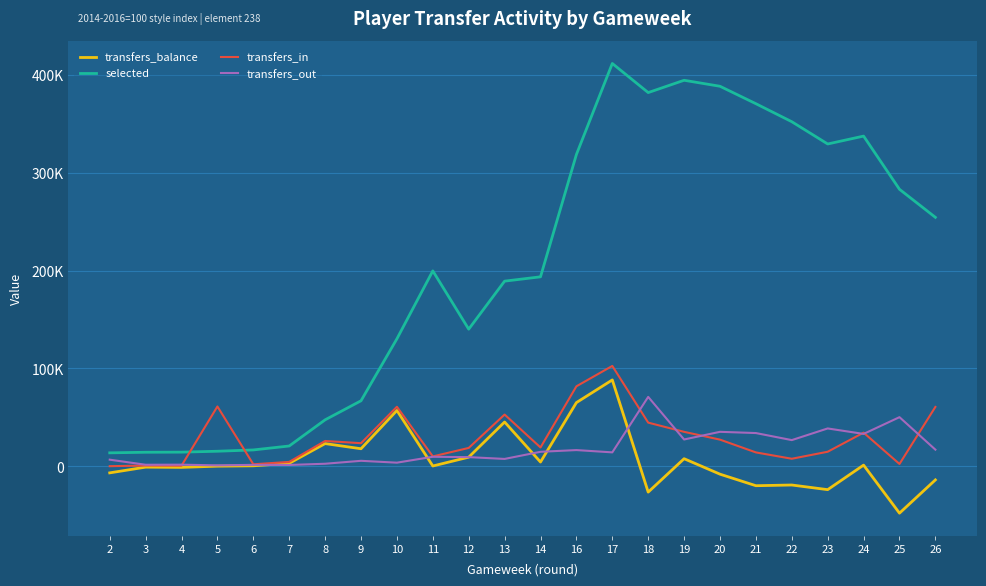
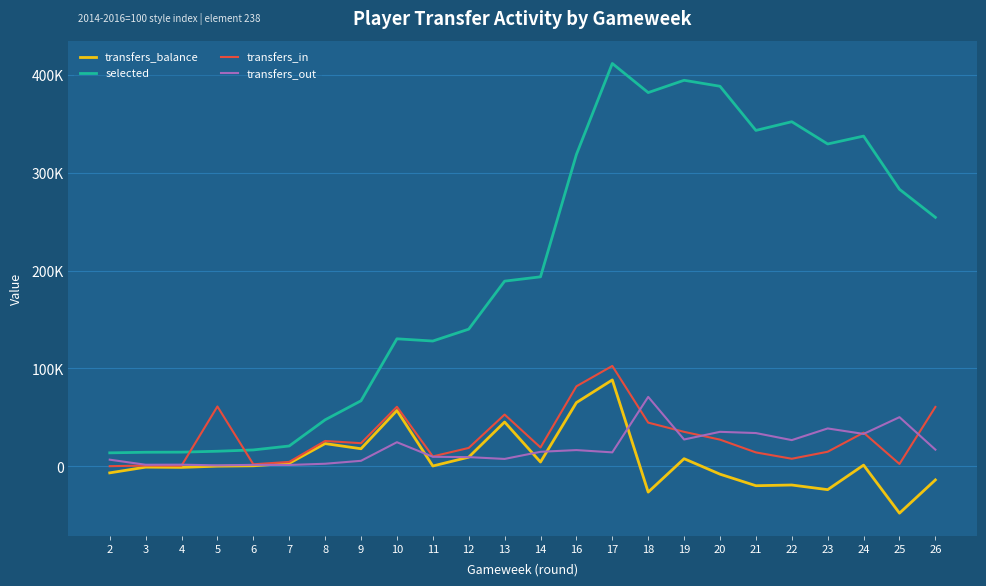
  {
    "transfers_balance": {
      "2": -10000,
      "8": 20000,
      "9": 20000,
      "10": 60000,
      "11": 0,
      "13": 50000,
      "14": 0,
      "16": 70000,
      "17": 90000,
      "18": -30000,
      "19": 10000,
      "20": -10000,
      "21": -20000,
      "22": -20000,
      "23": -20000,
      "24": 0,
      "25": -50000,
      "26": -10000
    },
    "selected": {
      "2": 10000,
      "3": 10000,
      "4": 10000,
      "5": 20000,
      "6": 20000,
      "7": 20000,
      "8": 50000,
      "9": 70000,
      "10": 130000,
-     "11": 200000,
+     "11": 130000,
      "12": 140000,
      "13": 190000,
      "14": 190000,
      "16": 320000,
      "17": 410000,
      "18": 380000,
      "19": 390000,
      "20": 390000,
-     "21": 370000,
+     "21": 340000,
      "22": 350000,
      "23": 330000,
      "24": 340000,
      "25": 280000,
      "26": 250000
    },
    "transfers_in": {
      "2": 0,
      "5": 60000,
      "8": 30000,
      "9": 20000,
      "10": 60000,
      "12": 20000,
      "13": 50000,
      "14": 20000,
      "16": 80000,
      "17": 100000,
      "18": 40000,
      "19": 40000,
      "20": 30000,
      "21": 10000,
      "22": 10000,
      "23": 10000,
      "25": 0,
      "26": 60000
    },
    "transfers_out": {
      "2": 10000,
      "8": 0,
      "9": 10000,
-     "10": 0,
+     "10": 20000,
      "13": 10000,
      "14": 10000,
      "16": 20000,
      "17": 10000,
      "18": 70000,
      "19": 30000,
      "20": 40000,
      "21": 30000,
      "22": 30000,
      "23": 40000,
      "25": 50000,
      "26": 20000
    }
  }
